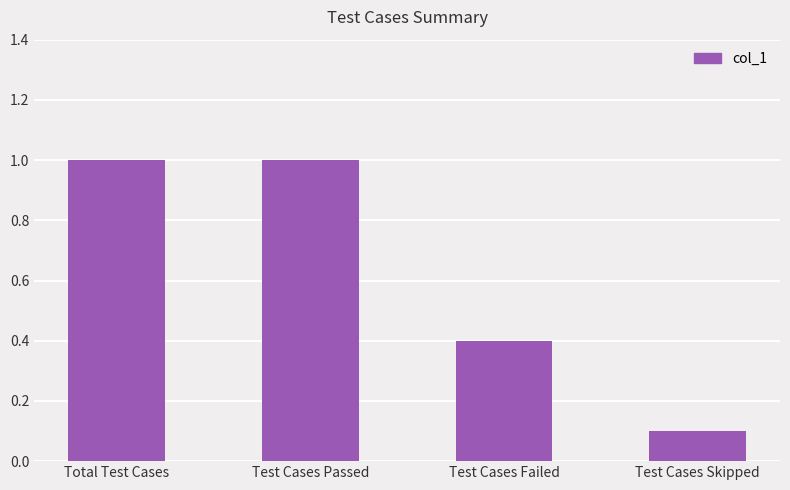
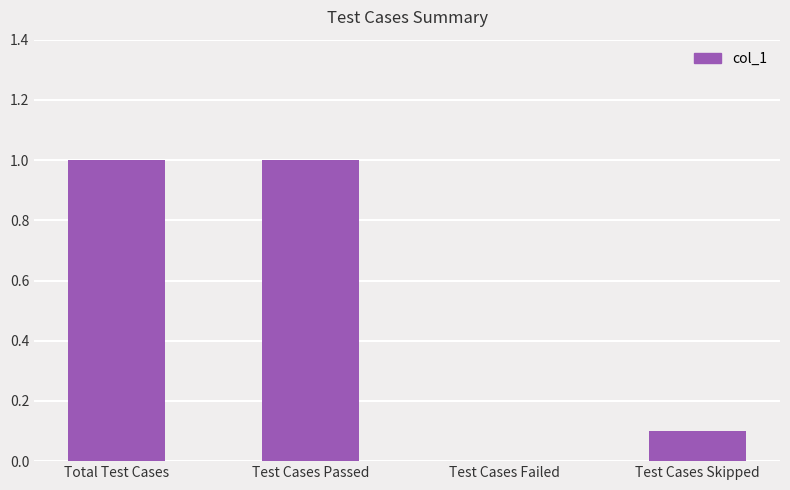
  {
    "Total Test Cases": 1.0,
    "Test Cases Passed": 1.0,
-   "Test Cases Failed": 0.4,
+   "Test Cases Failed": 0.0,
    "Test Cases Skipped": 0.1
  }
